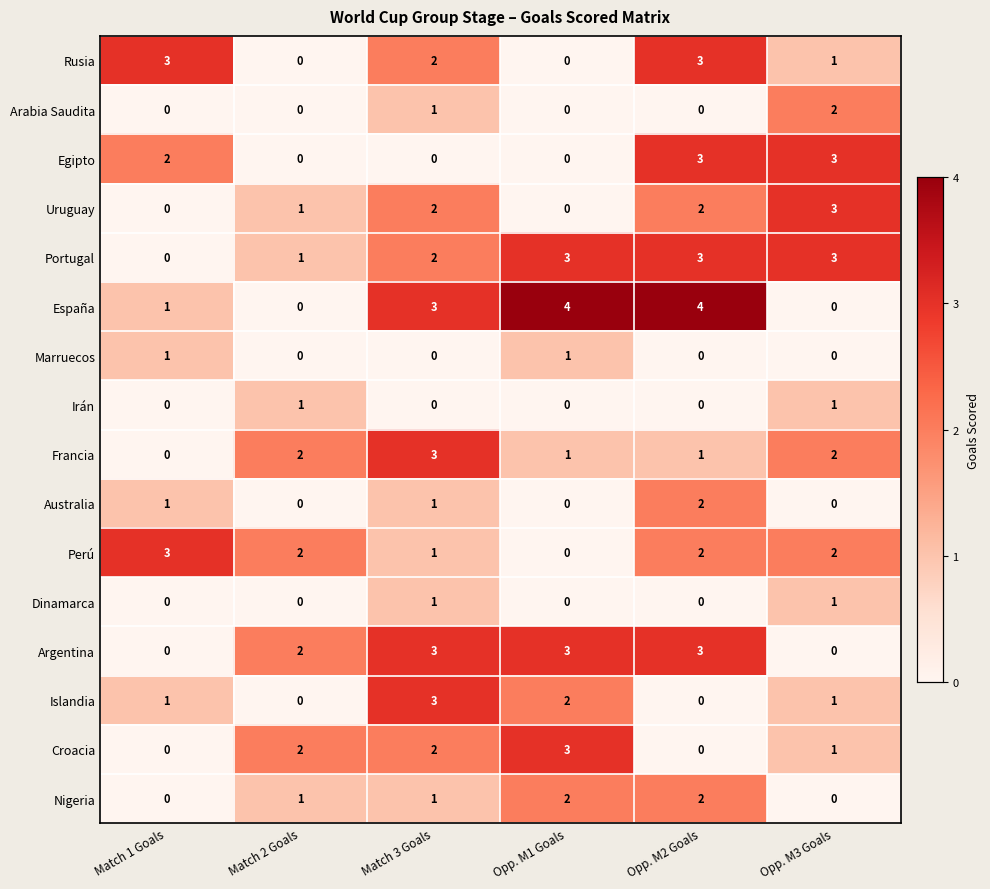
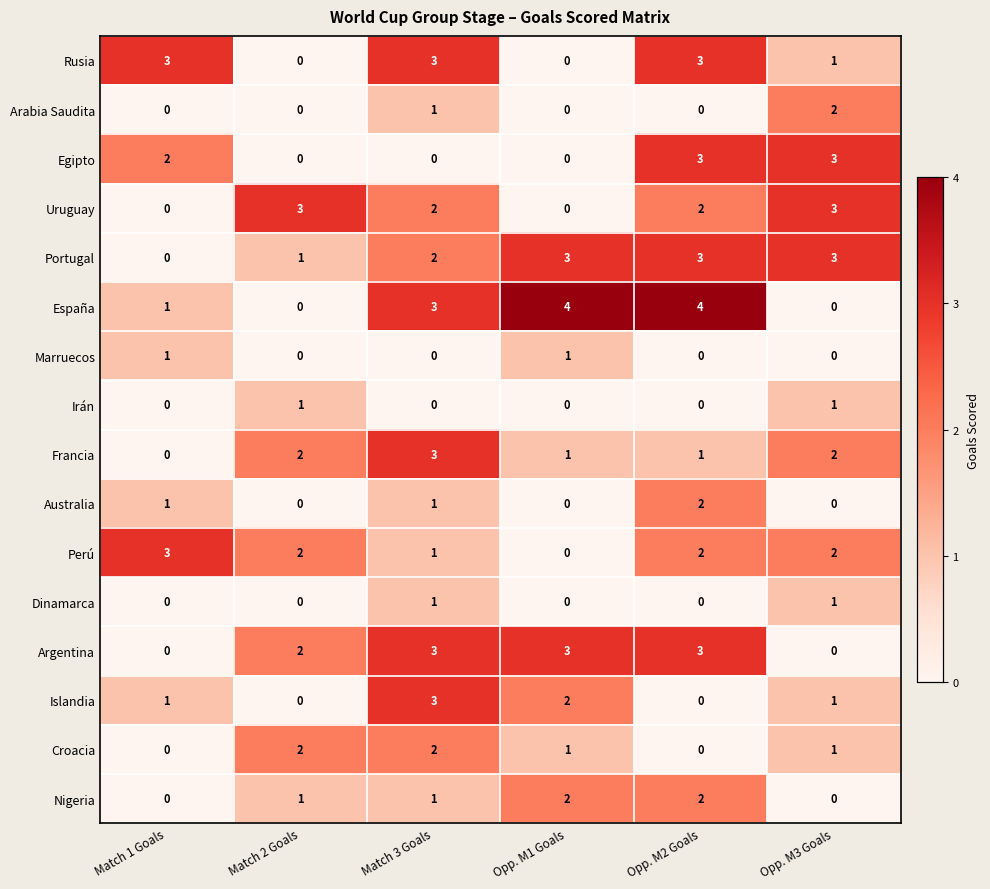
  {
    "Rusia": {
      "Match 1 Goals": 3,
      "Match 2 Goals": 0,
-     "Match 3 Goals": 2,
+     "Match 3 Goals": 3,
      "Opp. M1 Goals": 0,
      "Opp. M2 Goals": 3,
      "Opp. M3 Goals": 1
    },
    "Arabia Saudita": {
      "Match 1 Goals": 0,
      "Match 2 Goals": 0,
      "Match 3 Goals": 1,
      "Opp. M1 Goals": 0,
      "Opp. M2 Goals": 0,
      "Opp. M3 Goals": 2
    },
    "Egipto": {
      "Match 1 Goals": 2,
      "Match 2 Goals": 0,
      "Match 3 Goals": 0,
      "Opp. M1 Goals": 0,
      "Opp. M2 Goals": 3,
      "Opp. M3 Goals": 3
    },
    "Uruguay": {
      "Match 1 Goals": 0,
-     "Match 2 Goals": 1,
+     "Match 2 Goals": 3,
      "Match 3 Goals": 2,
      "Opp. M1 Goals": 0,
      "Opp. M2 Goals": 2,
      "Opp. M3 Goals": 3
    },
    "Portugal": {
      "Match 1 Goals": 0,
      "Match 2 Goals": 1,
      "Match 3 Goals": 2,
      "Opp. M1 Goals": 3,
      "Opp. M2 Goals": 3,
      "Opp. M3 Goals": 3
    },
    "España": {
      "Match 1 Goals": 1,
      "Match 2 Goals": 0,
      "Match 3 Goals": 3,
      "Opp. M1 Goals": 4,
      "Opp. M2 Goals": 4,
      "Opp. M3 Goals": 0
    },
    "Marruecos": {
      "Match 1 Goals": 1,
      "Match 2 Goals": 0,
      "Match 3 Goals": 0,
      "Opp. M1 Goals": 1,
      "Opp. M2 Goals": 0,
      "Opp. M3 Goals": 0
    },
    "Irán": {
      "Match 1 Goals": 0,
      "Match 2 Goals": 1,
      "Match 3 Goals": 0,
      "Opp. M1 Goals": 0,
      "Opp. M2 Goals": 0,
      "Opp. M3 Goals": 1
    },
    "Francia": {
      "Match 1 Goals": 0,
      "Match 2 Goals": 2,
      "Match 3 Goals": 3,
      "Opp. M1 Goals": 1,
      "Opp. M2 Goals": 1,
      "Opp. M3 Goals": 2
    },
    "Australia": {
      "Match 1 Goals": 1,
      "Match 2 Goals": 0,
      "Match 3 Goals": 1,
      "Opp. M1 Goals": 0,
      "Opp. M2 Goals": 2,
      "Opp. M3 Goals": 0
    },
    "Perú": {
      "Match 1 Goals": 3,
      "Match 2 Goals": 2,
      "Match 3 Goals": 1,
      "Opp. M1 Goals": 0,
      "Opp. M2 Goals": 2,
      "Opp. M3 Goals": 2
    },
    "Dinamarca": {
      "Match 1 Goals": 0,
      "Match 2 Goals": 0,
      "Match 3 Goals": 1,
      "Opp. M1 Goals": 0,
      "Opp. M2 Goals": 0,
      "Opp. M3 Goals": 1
    },
    "Argentina": {
      "Match 1 Goals": 0,
      "Match 2 Goals": 2,
      "Match 3 Goals": 3,
      "Opp. M1 Goals": 3,
      "Opp. M2 Goals": 3,
      "Opp. M3 Goals": 0
    },
    "Islandia": {
      "Match 1 Goals": 1,
      "Match 2 Goals": 0,
      "Match 3 Goals": 3,
      "Opp. M1 Goals": 2,
      "Opp. M2 Goals": 0,
      "Opp. M3 Goals": 1
    },
    "Croacia": {
      "Match 1 Goals": 0,
      "Match 2 Goals": 2,
      "Match 3 Goals": 2,
-     "Opp. M1 Goals": 3,
+     "Opp. M1 Goals": 1,
      "Opp. M2 Goals": 0,
      "Opp. M3 Goals": 1
    },
    "Nigeria": {
      "Match 1 Goals": 0,
      "Match 2 Goals": 1,
      "Match 3 Goals": 1,
      "Opp. M1 Goals": 2,
      "Opp. M2 Goals": 2,
      "Opp. M3 Goals": 0
    }
  }
